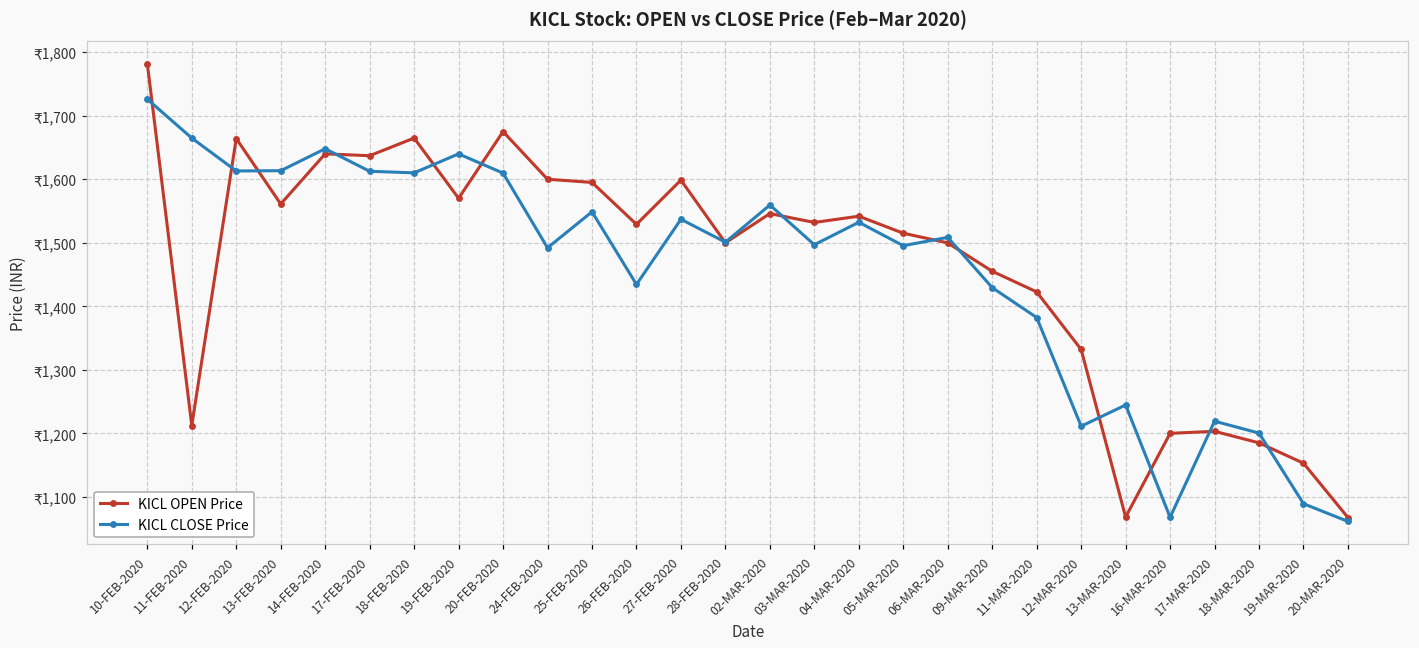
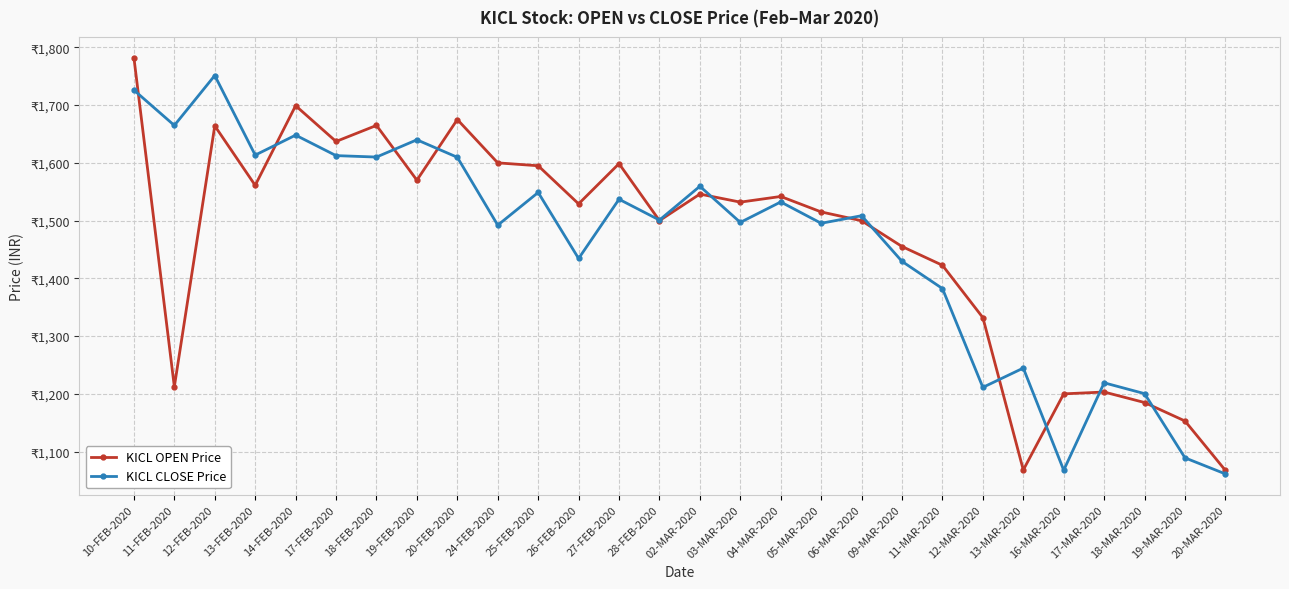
  {
    "KICL OPEN Price": {
      "10-FEB-2020": "₹1,780",
      "11-FEB-2020": "₹1,210",
      "12-FEB-2020": "₹1,660",
      "13-FEB-2020": "₹1,560",
-     "14-FEB-2020": "₹1,640",
+     "14-FEB-2020": "₹1,700",
      "17-FEB-2020": "₹1,640",
      "18-FEB-2020": "₹1,660",
      "19-FEB-2020": "₹1,570",
      "20-FEB-2020": "₹1,680",
      "24-FEB-2020": "₹1,600",
      "25-FEB-2020": "₹1,600",
      "26-FEB-2020": "₹1,530",
      "27-FEB-2020": "₹1,600",
      "02-MAR-2020": "₹1,550",
      "03-MAR-2020": "₹1,530",
      "04-MAR-2020": "₹1,540",
      "05-MAR-2020": "₹1,520",
      "06-MAR-2020": "₹1,500",
      "09-MAR-2020": "₹1,460",
      "11-MAR-2020": "₹1,420",
      "12-MAR-2020": "₹1,330",
      "13-MAR-2020": "₹1,070",
      "16-MAR-2020": "₹1,200",
      "17-MAR-2020": "₹1,200",
      "18-MAR-2020": "₹1,190",
      "19-MAR-2020": "₹1,150",
      "20-MAR-2020": "₹1,070"
    },
    "KICL CLOSE Price": {
      "10-FEB-2020": "₹1,730",
      "11-FEB-2020": "₹1,660",
-     "12-FEB-2020": "₹1,610",
+     "12-FEB-2020": "₹1,750",
      "13-FEB-2020": "₹1,610",
      "14-FEB-2020": "₹1,650",
      "17-FEB-2020": "₹1,610",
      "18-FEB-2020": "₹1,610",
      "19-FEB-2020": "₹1,640",
      "20-FEB-2020": "₹1,610",
      "24-FEB-2020": "₹1,490",
      "25-FEB-2020": "₹1,550",
      "26-FEB-2020": "₹1,430",
      "27-FEB-2020": "₹1,540",
      "02-MAR-2020": "₹1,560",
      "03-MAR-2020": "₹1,500",
      "04-MAR-2020": "₹1,530",
      "05-MAR-2020": "₹1,500",
      "06-MAR-2020": "₹1,510",
      "09-MAR-2020": "₹1,430",
      "11-MAR-2020": "₹1,380",
      "12-MAR-2020": "₹1,210",
      "13-MAR-2020": "₹1,240",
      "16-MAR-2020": "₹1,070",
      "17-MAR-2020": "₹1,220",
      "18-MAR-2020": "₹1,200",
      "19-MAR-2020": "₹1,090",
      "20-MAR-2020": "₹1,060"
    }
  }
